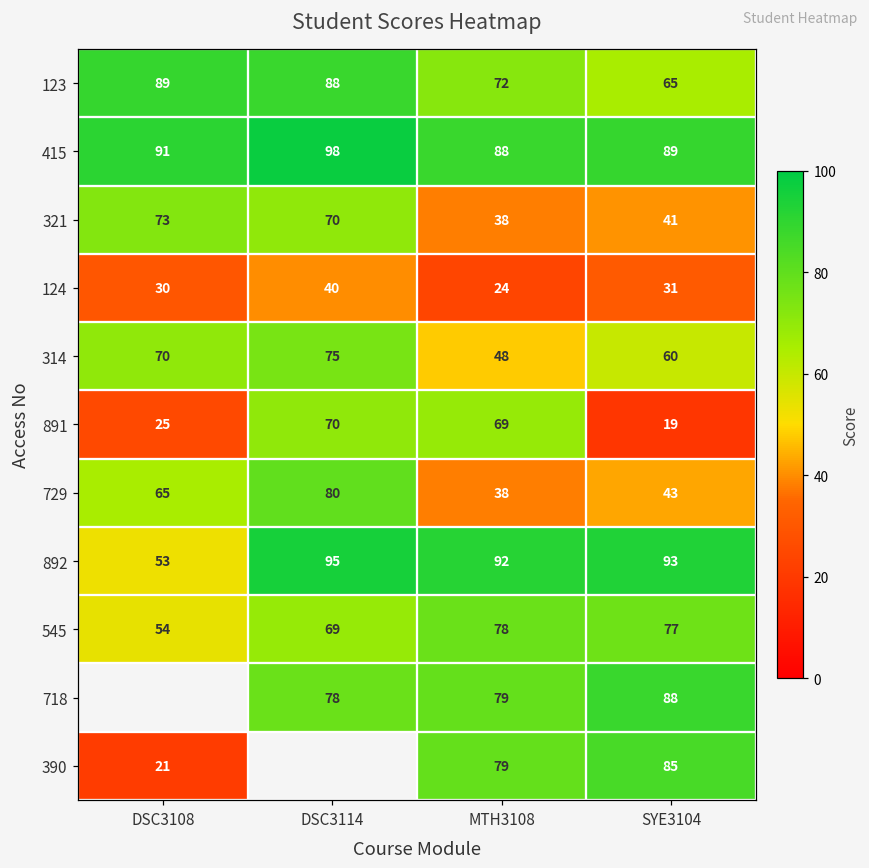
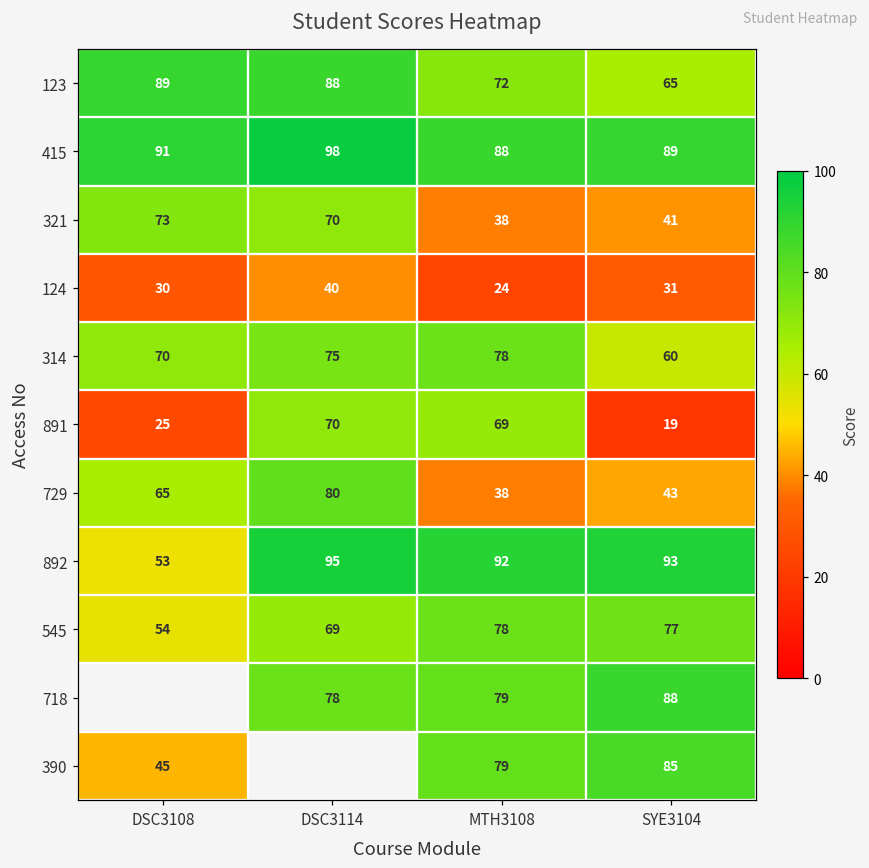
  {
    "123": {
      "DSC3108": 89,
      "DSC3114": 88,
      "MTH3108": 72,
      "SYE3104": 65
    },
    "415": {
      "DSC3108": 91,
      "DSC3114": 98,
      "MTH3108": 88,
      "SYE3104": 89
    },
    "321": {
      "DSC3108": 73,
      "DSC3114": 70,
      "MTH3108": 38,
      "SYE3104": 41
    },
    "124": {
      "DSC3108": 30,
      "DSC3114": 40,
      "MTH3108": 24,
      "SYE3104": 31
    },
    "314": {
      "DSC3108": 70,
      "DSC3114": 75,
-     "MTH3108": 48,
+     "MTH3108": 78,
      "SYE3104": 60
    },
    "891": {
      "DSC3108": 25,
      "DSC3114": 70,
      "MTH3108": 69,
      "SYE3104": 19
    },
    "729": {
      "DSC3108": 65,
      "DSC3114": 80,
      "MTH3108": 38,
      "SYE3104": 43
    },
    "892": {
      "DSC3108": 53,
      "DSC3114": 95,
      "MTH3108": 92,
      "SYE3104": 93
    },
    "545": {
      "DSC3108": 54,
      "DSC3114": 69,
      "MTH3108": 78,
      "SYE3104": 77
    },
    "718": {
      "DSC3114": 78,
      "MTH3108": 79,
      "SYE3104": 88
    },
    "390": {
-     "DSC3108": 21,
+     "DSC3108": 45,
      "MTH3108": 79,
      "SYE3104": 85
    }
  }
